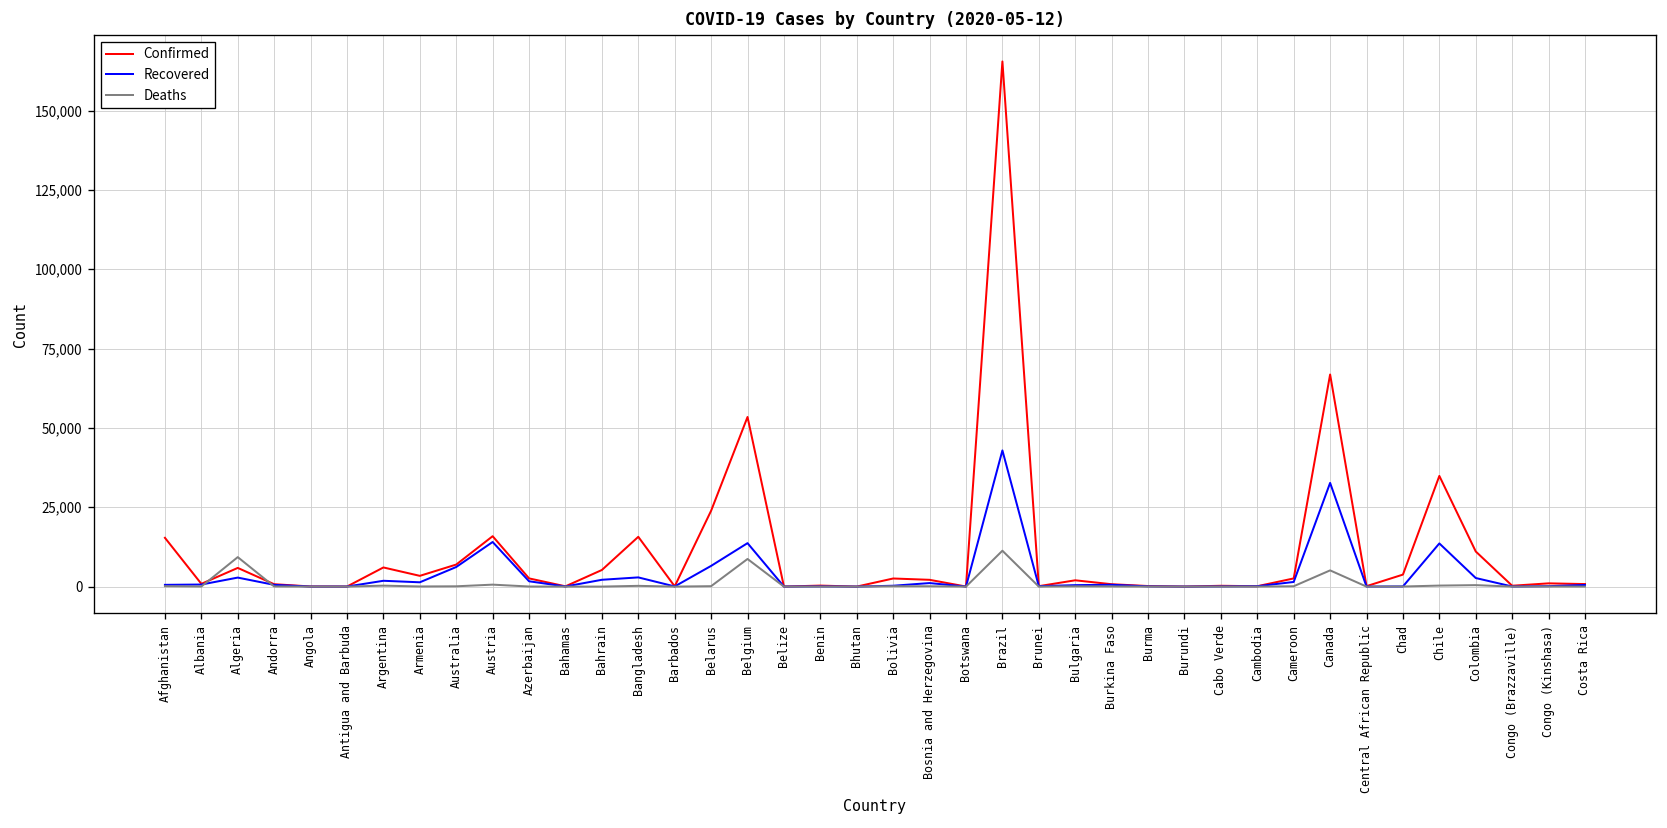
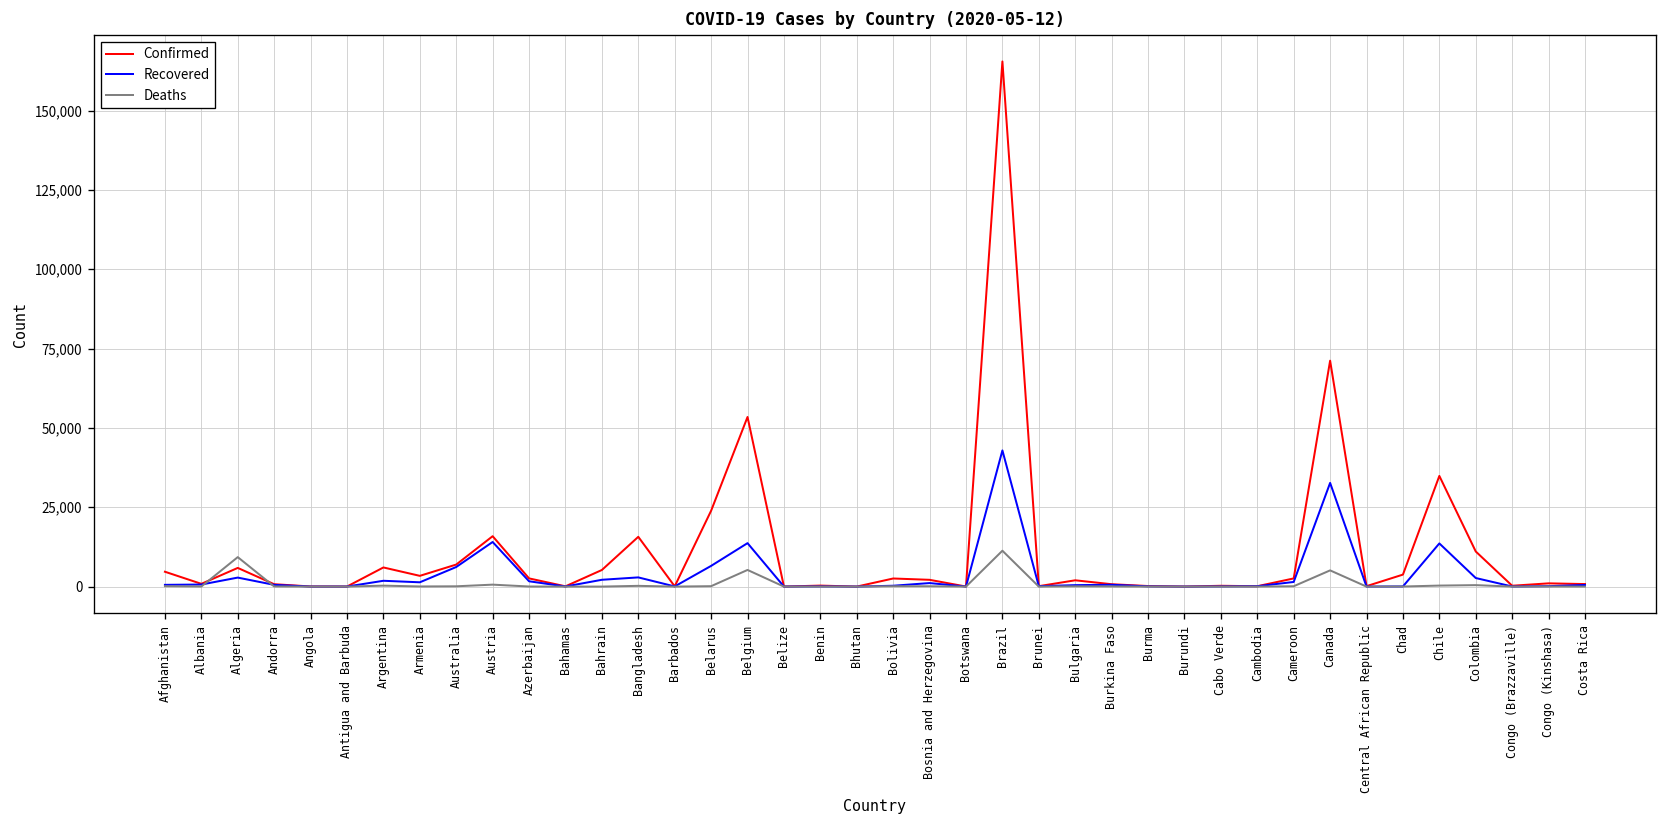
  {
    "Confirmed": {
-     "Afghanistan": "15,000",
+     "Afghanistan": "5,000",
      "Algeria": "6,000",
      "Argentina": "6,000",
      "Armenia": "3,000",
      "Austria": "16,000",
      "Bahrain": "5,000",
      "Bangladesh": "16,000",
      "Belarus": "24,000",
      "Belgium": "53,000",
      "Bolivia": "3,000",
      "Bosnia and Herzegovina": "2,000",
      "Brazil": "165,000",
      "Bulgaria": "2,000",
      "Cameroon": "3,000",
-     "Canada": "67,000",
+     "Canada": "71,000",
      "Chad": "4,000",
      "Chile": "35,000",
      "Colombia": "11,000"
    },
    "Recovered": {
      "Algeria": "3,000",
      "Argentina": "2,000",
      "Armenia": "1,000",
      "Austria": "14,000",
      "Bahrain": "2,000",
      "Bangladesh": "3,000",
      "Belarus": "7,000",
      "Belgium": "14,000",
      "Bosnia and Herzegovina": "1,000",
      "Brazil": "43,000",
      "Cameroon": "1,000",
      "Canada": "33,000",
      "Chile": "14,000",
      "Colombia": "3,000"
    },
    "Deaths": {
      "Algeria": "9,000",
      "Argentina": "0",
      "Armenia": "0",
      "Australia": "0",
      "Austria": "1,000",
      "Azerbaijan": "0",
      "Bahrain": "0",
      "Bangladesh": "0",
      "Belarus": "0",
-     "Belgium": "9,000",
+     "Belgium": "5,000",
      "Bosnia and Herzegovina": "0",
      "Brazil": "11,000",
      "Cameroon": "0",
      "Canada": "5,000",
      "Chile": "0",
      "Colombia": "0"
    }
  }
